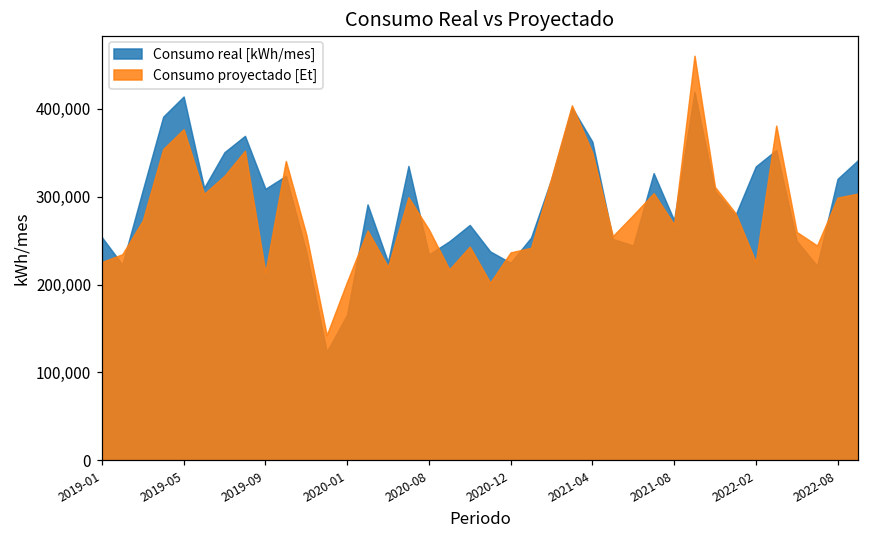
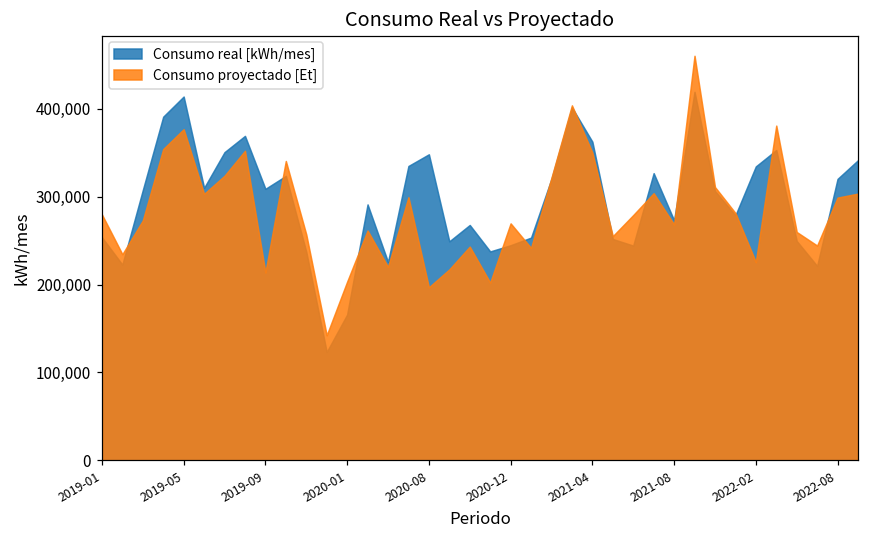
  {
    "Consumo real [kWh/mes]": {
      "2019-01": "250,000",
      "2019-05": "410,000",
      "2019-09": "310,000",
      "2020-01": "170,000",
-     "2020-08": "230,000",
-     "2020-12": "220,000",
+     "2020-08": "350,000",
+     "2020-12": "240,000",
      "2021-04": "360,000",
      "2021-08": "270,000",
      "2022-02": "330,000",
      "2022-08": "320,000"
    },
    "Consumo proyectado [Et]": {
-     "2019-01": "230,000",
+     "2019-01": "280,000",
      "2019-05": "380,000",
      "2019-09": "210,000",
      "2020-01": "200,000",
-     "2020-08": "260,000",
-     "2020-12": "240,000",
+     "2020-08": "200,000",
+     "2020-12": "270,000",
      "2021-04": "350,000",
      "2021-08": "270,000",
      "2022-02": "230,000",
      "2022-08": "300,000"
    }
  }
